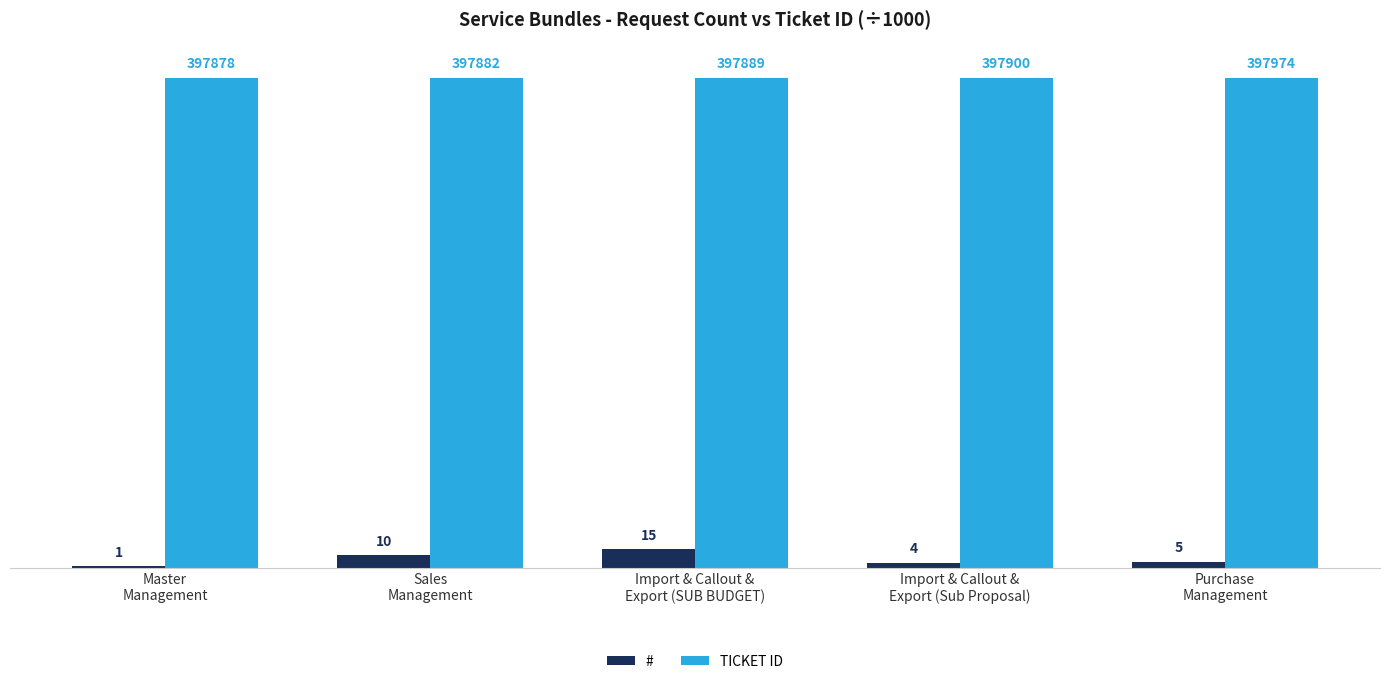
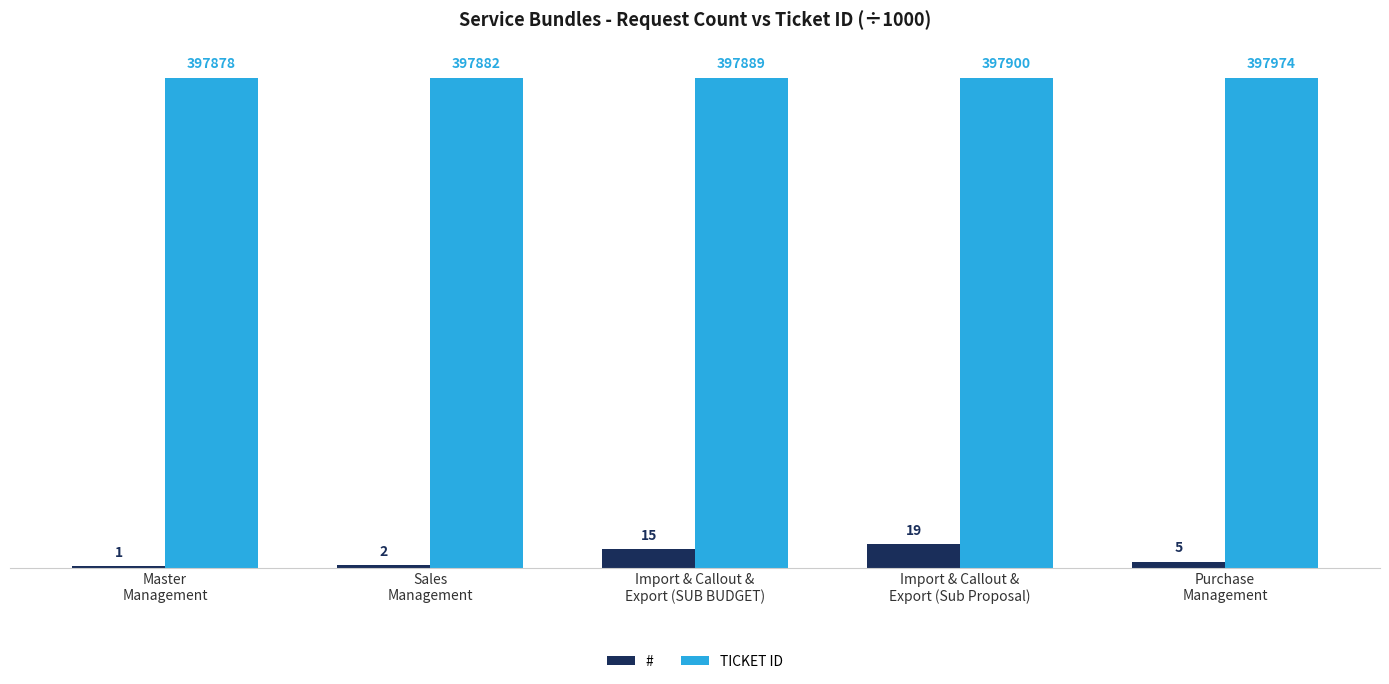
  {
    "#": {
      "Master Management": 1,
-     "Sales Management": 10,
+     "Sales Management": 2,
      "Import & Callout & Export (SUB BUDGET)": 15,
-     "Import & Callout & Export (Sub Proposal)": 4,
+     "Import & Callout & Export (Sub Proposal)": 19,
      "Purchase Management": 5
    }
  }
